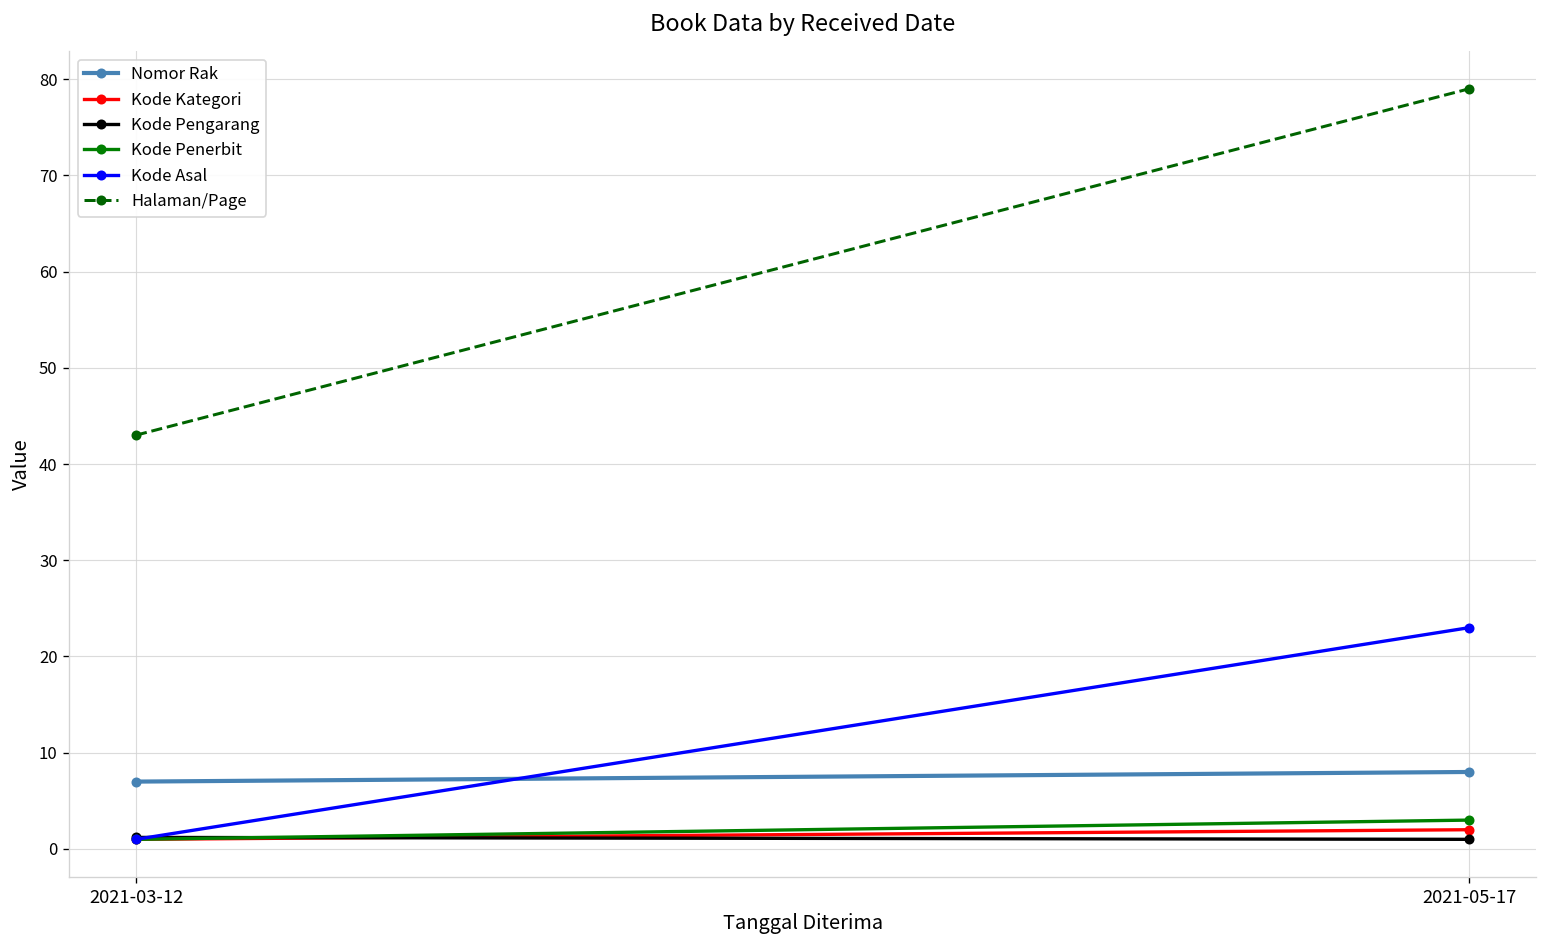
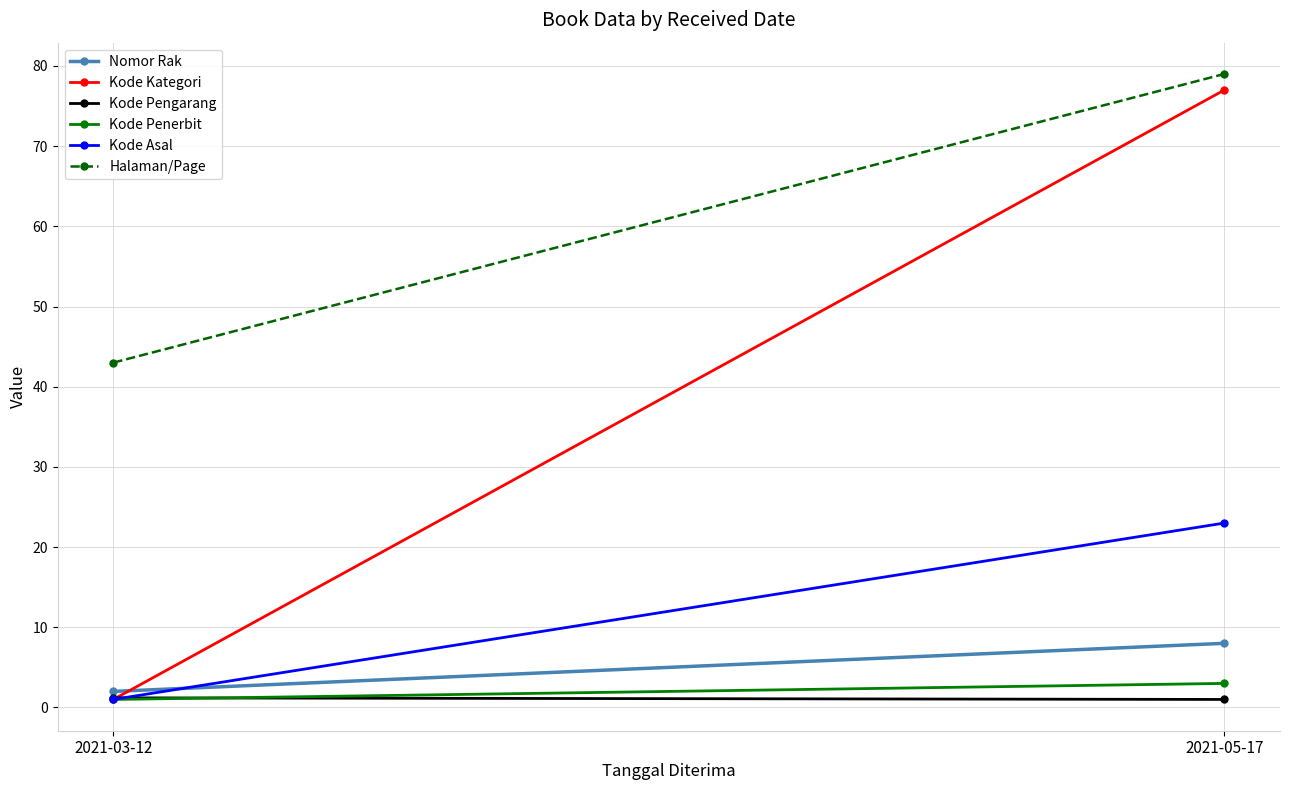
  {
    "Nomor Rak": {
-     "2021-03-12": 7,
+     "2021-03-12": 2,
      "2021-05-17": 8
    },
    "Kode Kategori": {
-     "2021-05-17": 2
+     "2021-05-17": 77
    },
    "Kode Pengarang": {
      "2021-05-17": 1
    },
    "Kode Asal": {
      "2021-05-17": 23
    }
  }
